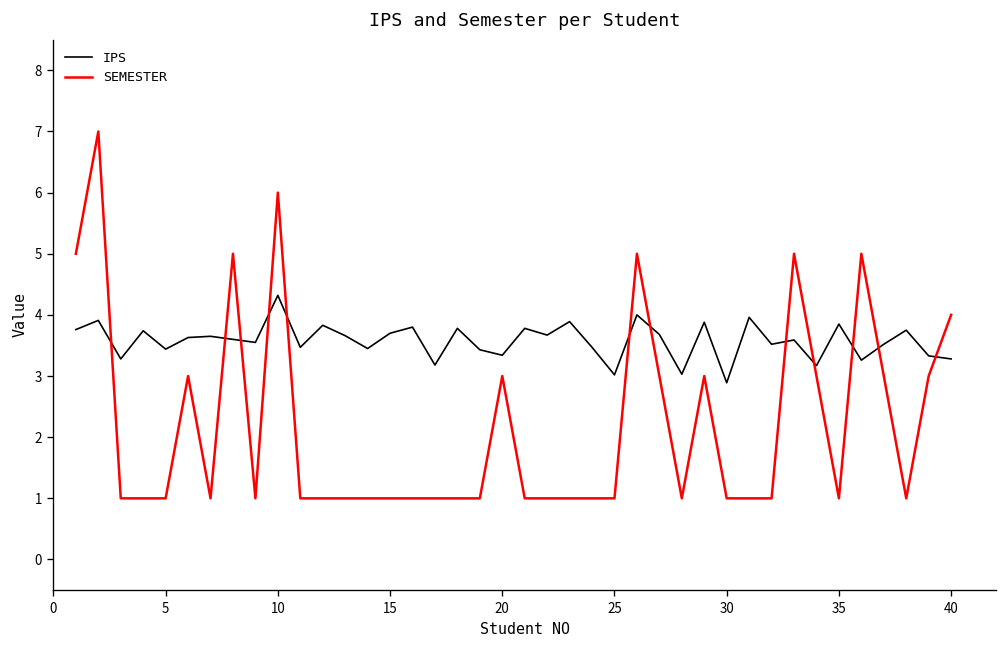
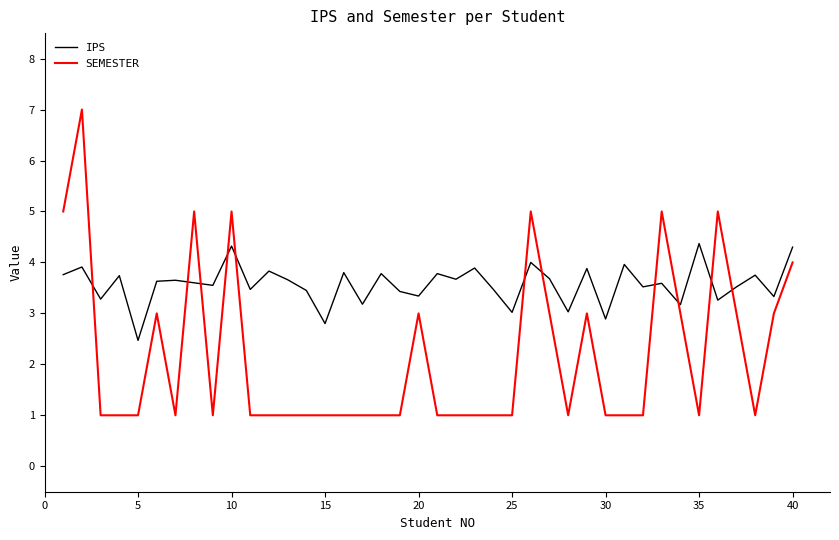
  {
    "IPS": {
-     "5": 3.4,
+     "5": 2.5,
      "10": 4.3,
-     "15": 3.7,
+     "15": 2.8,
      "20": 3.3,
      "25": 3.0,
      "30": 2.9,
-     "35": 3.9,
-     "40": 3.3
+     "35": 4.4,
+     "40": 4.3
    },
    "SEMESTER": {
      "5": 1,
-     "10": 6,
+     "10": 5,
      "15": 1,
      "20": 3,
      "25": 1,
      "30": 1,
      "35": 1,
      "40": 4
    }
  }
